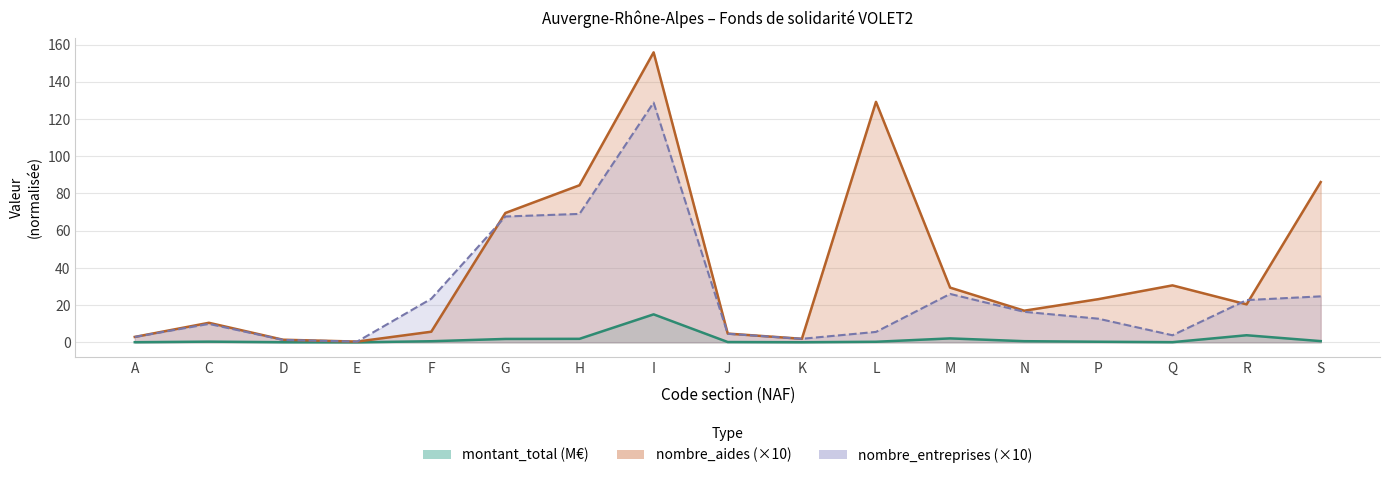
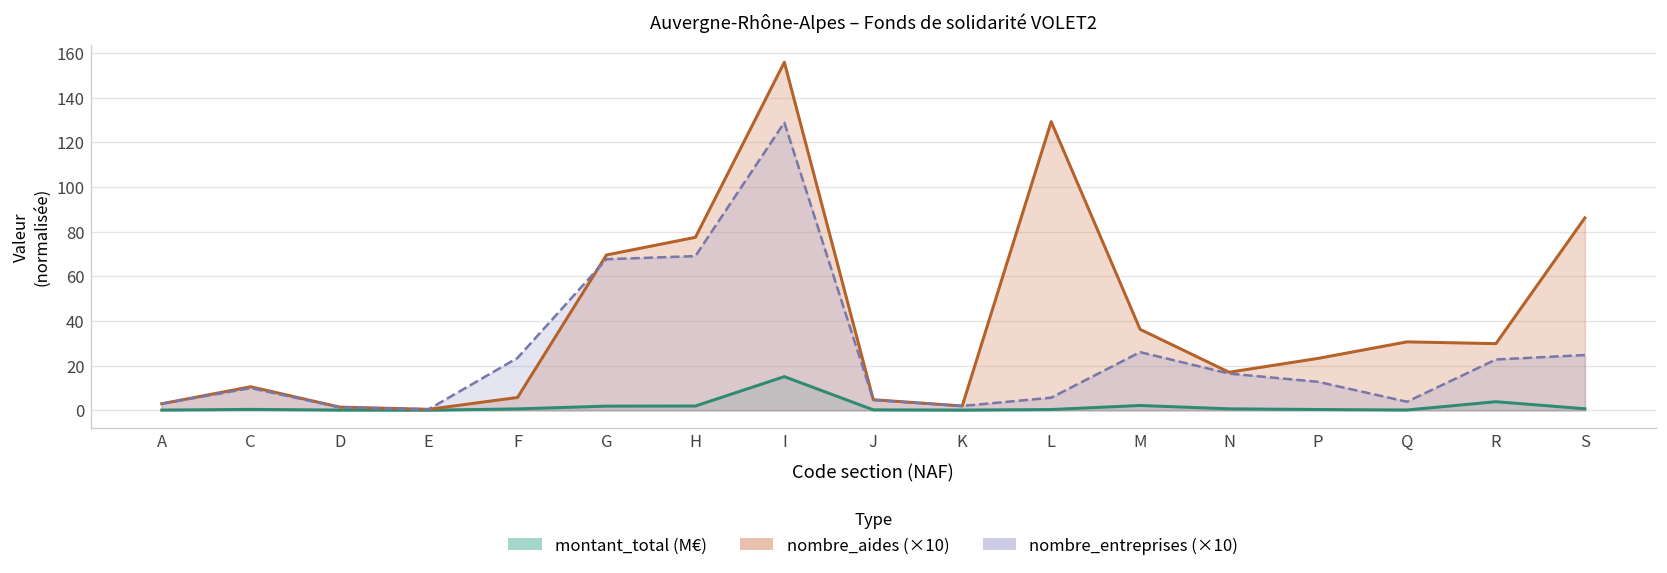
  {
    "nombre_aides (×10)": {
      "F": 6,
      "G": 70,
-     "H": 84,
+     "H": 77,
      "I": 156,
      "L": 129,
-     "M": 29,
+     "M": 36,
      "P": 23,
      "Q": 31,
-     "R": 20,
+     "R": 30,
      "S": 86
    }
  }
